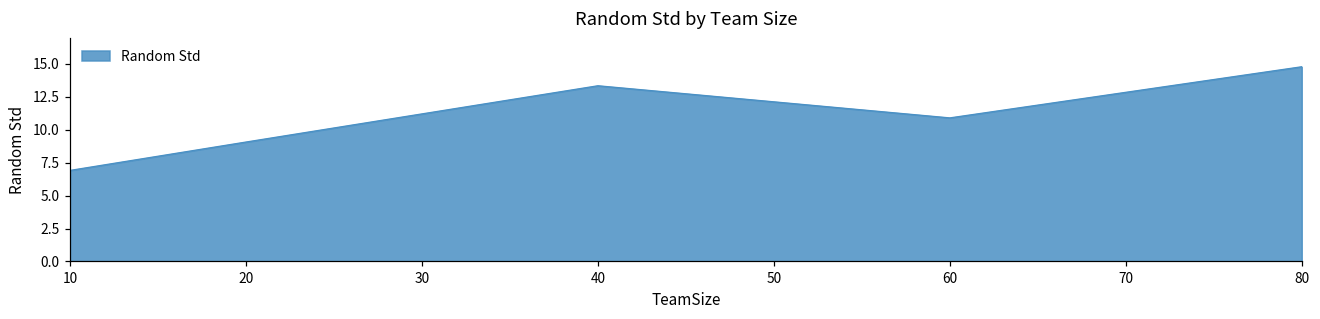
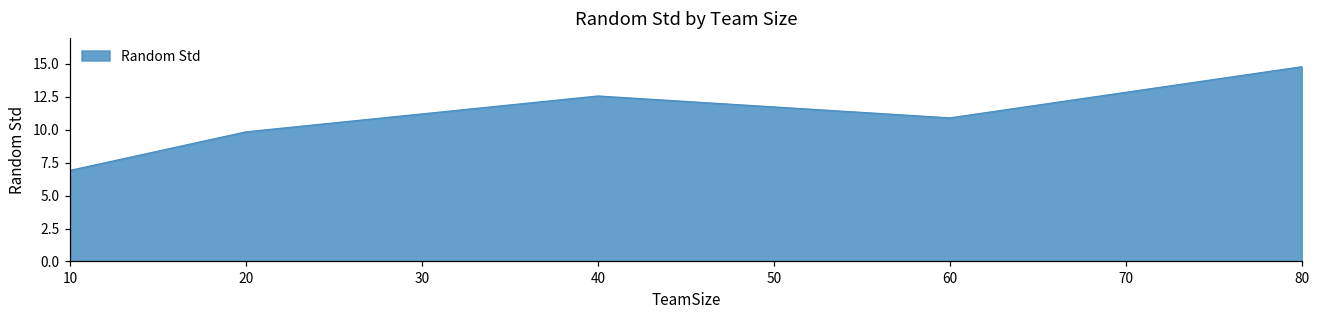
  {
    "10": 6.9,
-   "20": 9.1,
-   "40": 13.3,
+   "20": 9.8,
+   "40": 12.6,
    "60": 10.9,
    "80": 14.8
  }
